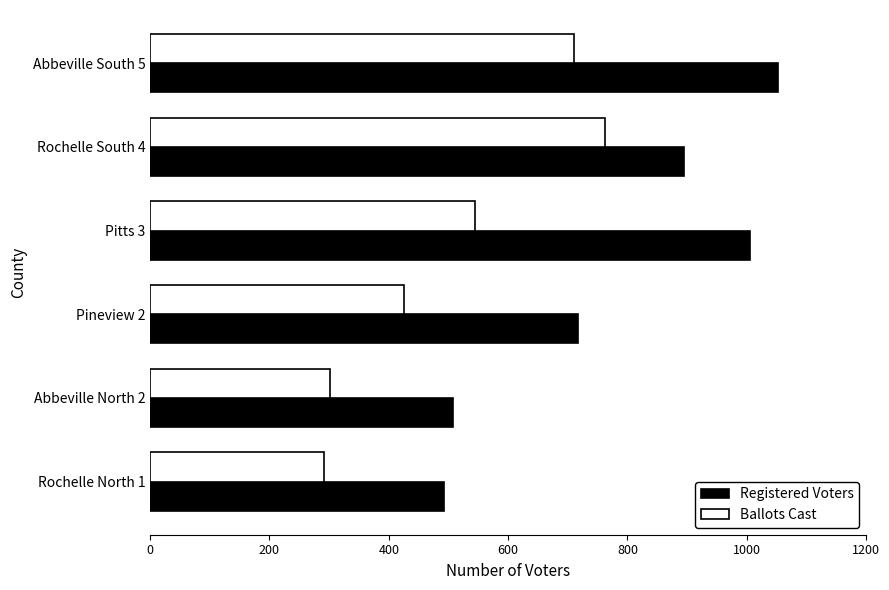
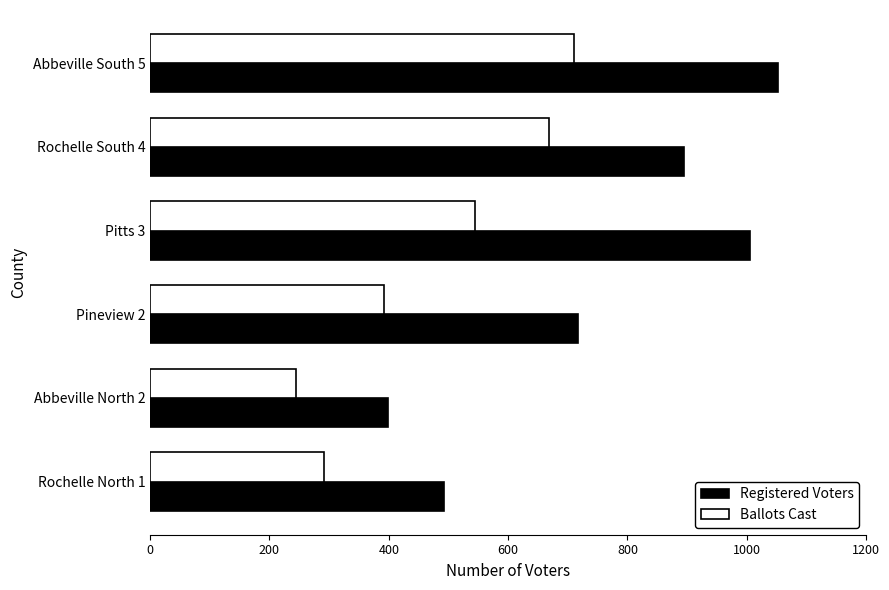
  {
    "Registered Voters": {
      "Abbeville South 5": 1050,
      "Rochelle South 4": 900,
      "Pitts 3": 1010,
      "Pineview 2": 720,
-     "Abbeville North 2": 510,
+     "Abbeville North 2": 400,
      "Rochelle North 1": 490
    },
    "Ballots Cast": {
      "Abbeville South 5": 710,
-     "Rochelle South 4": 760,
+     "Rochelle South 4": 670,
      "Pitts 3": 540,
-     "Pineview 2": 430,
-     "Abbeville North 2": 300,
+     "Pineview 2": 390,
+     "Abbeville North 2": 250,
      "Rochelle North 1": 290
    }
  }
